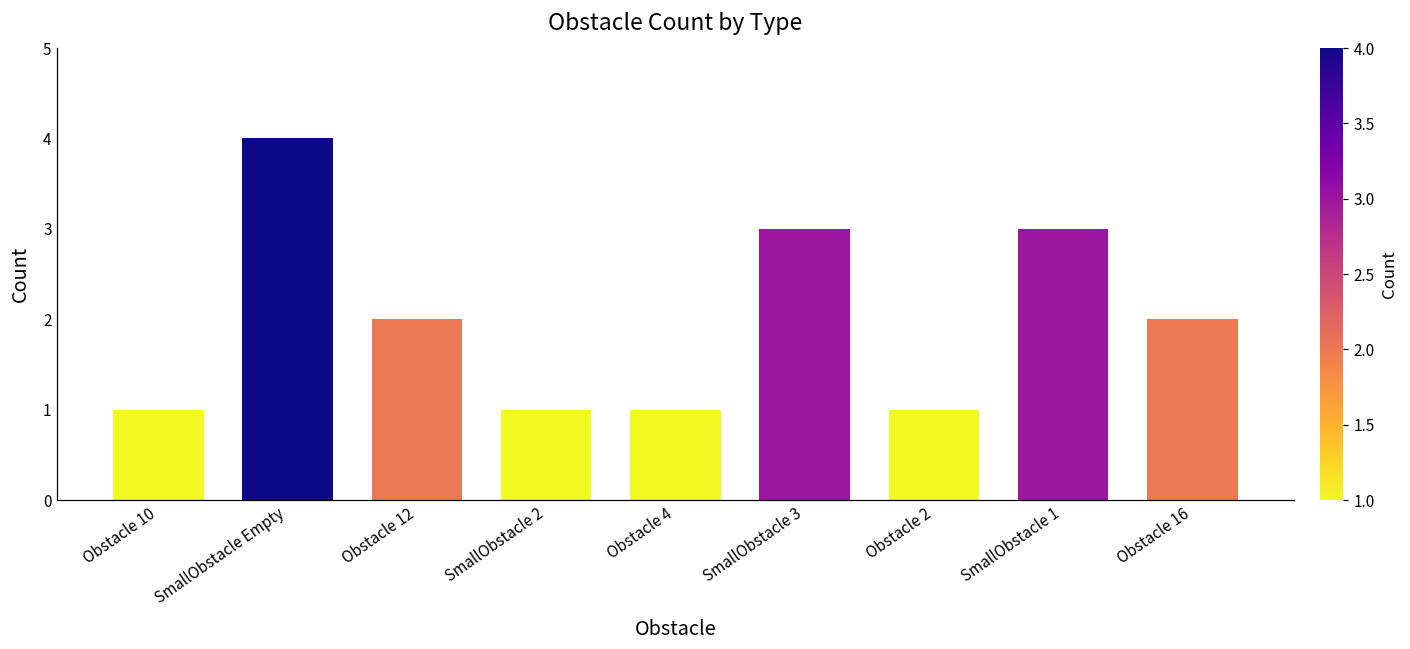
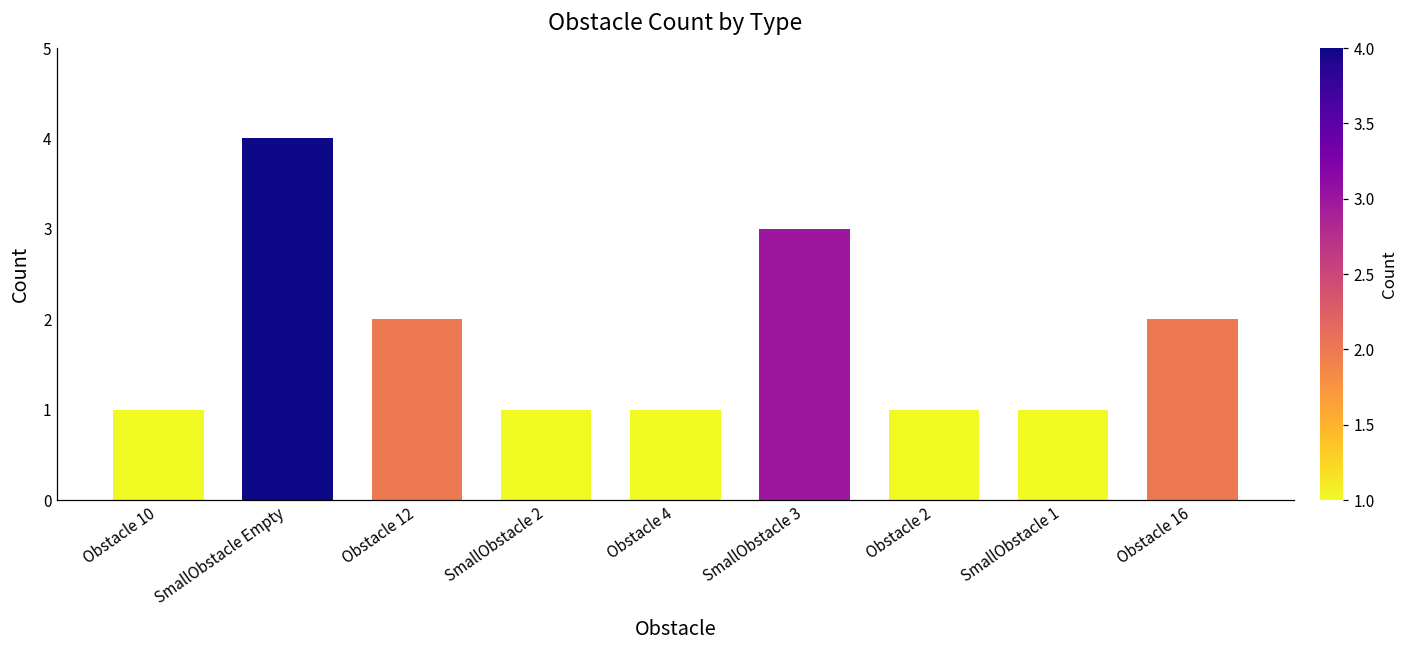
  {
    "Obstacle 10": 1,
    "SmallObstacle Empty": 4,
    "Obstacle 12": 2,
    "SmallObstacle 2": 1,
    "Obstacle 4": 1,
    "SmallObstacle 3": 3,
    "Obstacle 2": 1,
-   "SmallObstacle 1": 3,
+   "SmallObstacle 1": 1,
    "Obstacle 16": 2
  }
